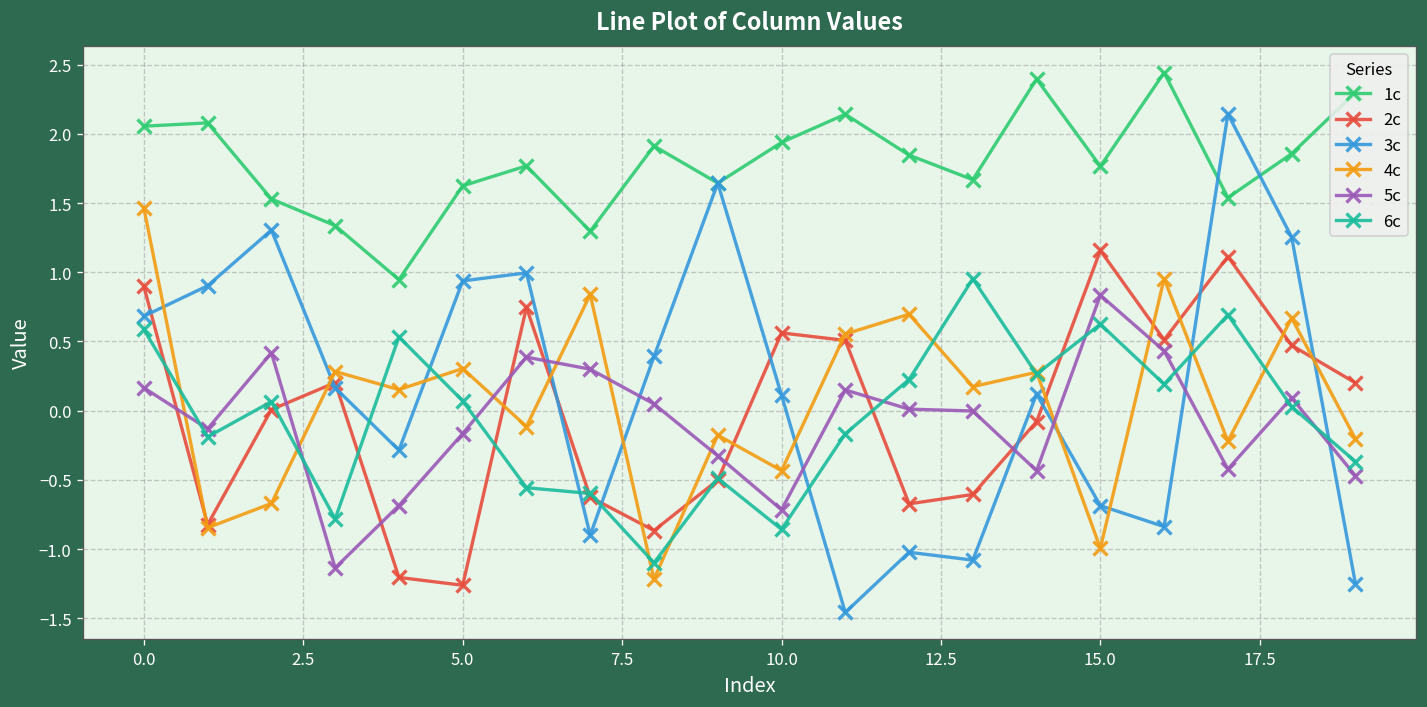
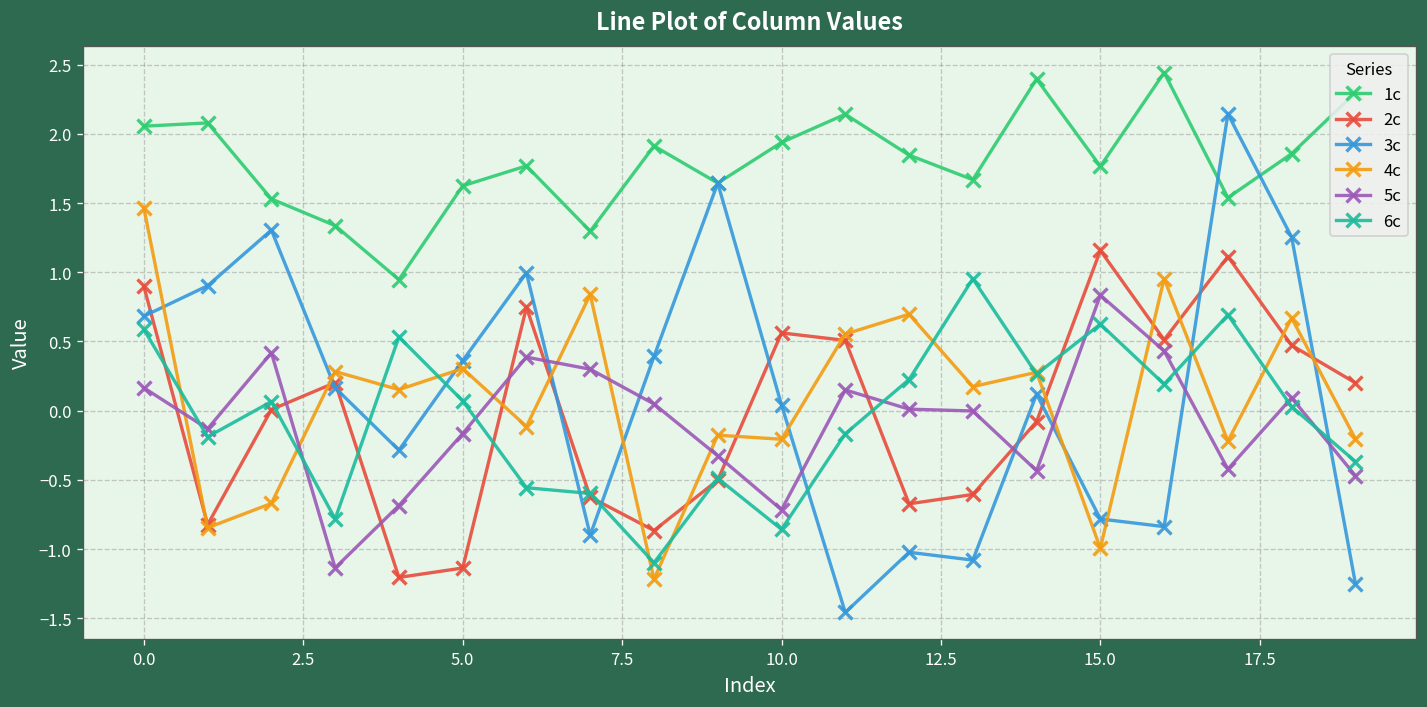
  {
    "2c": {
      "0.0": 0.90,
-     "5.0": -1.26,
+     "5.0": -1.14,
      "10.0": 0.56,
      "15.0": 1.16
    },
    "3c": {
      "0.0": 0.68,
-     "5.0": 0.94,
-     "10.0": 0.11,
-     "15.0": -0.69
+     "5.0": 0.36,
+     "10.0": 0.04,
+     "15.0": -0.78
    },
    "4c": {
      "0.0": 1.46,
      "5.0": 0.30,
-     "10.0": -0.43,
+     "10.0": -0.21,
      "15.0": -0.99
    },
    "5c": {
      "0.0": 0.16,
      "5.0": -0.17,
      "10.0": -0.72,
      "15.0": 0.83
    }
  }
